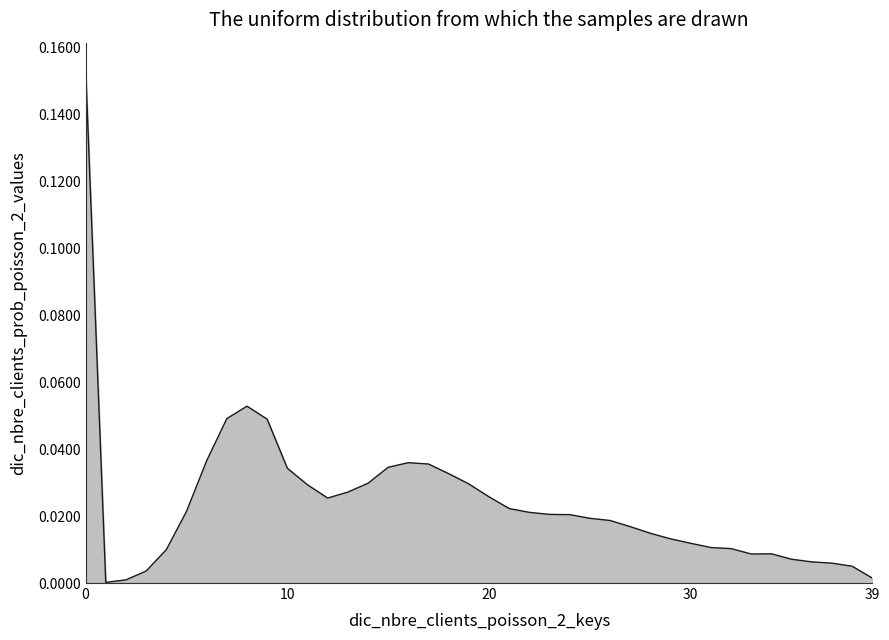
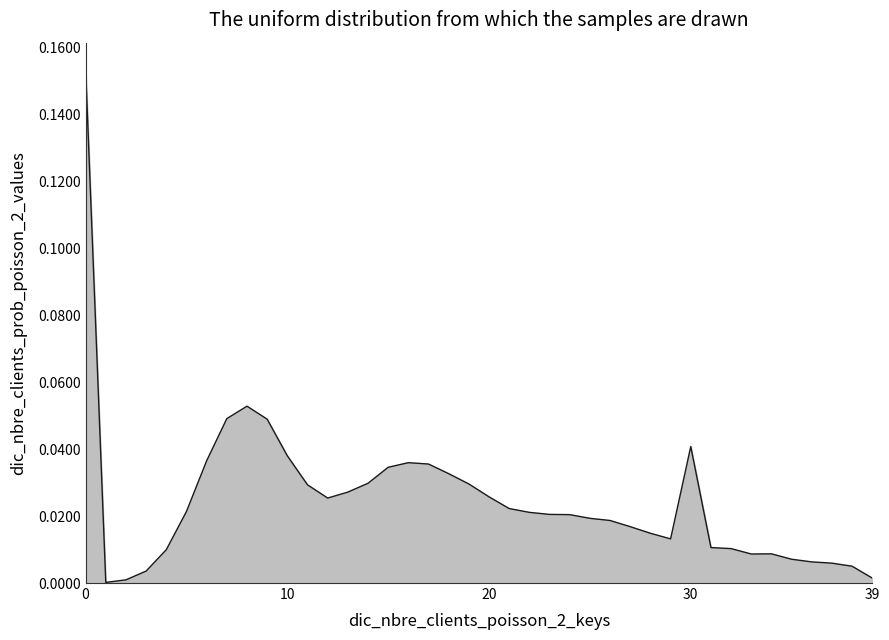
  {
    "0": 0.154,
-   "10": 0.034,
+   "10": 0.038,
    "20": 0.026,
-   "30": 0.012,
+   "30": 0.041,
    "39": 0.001
  }
